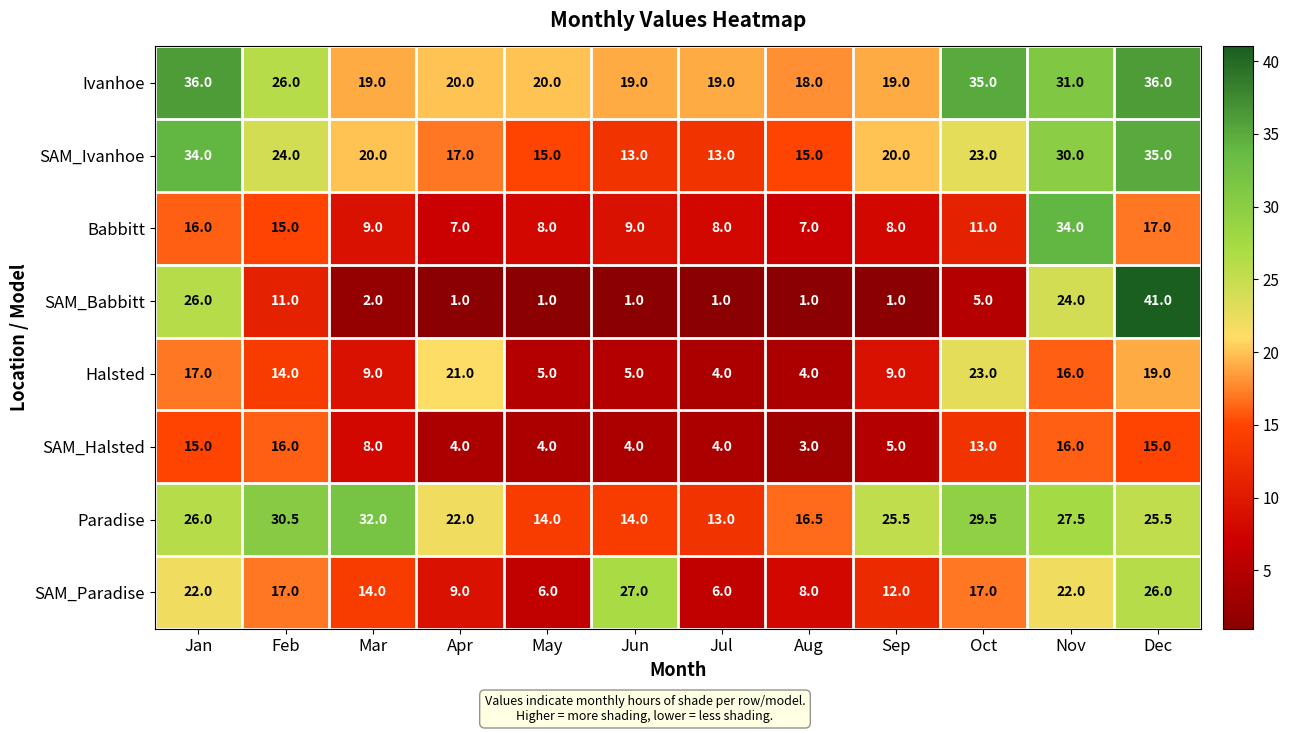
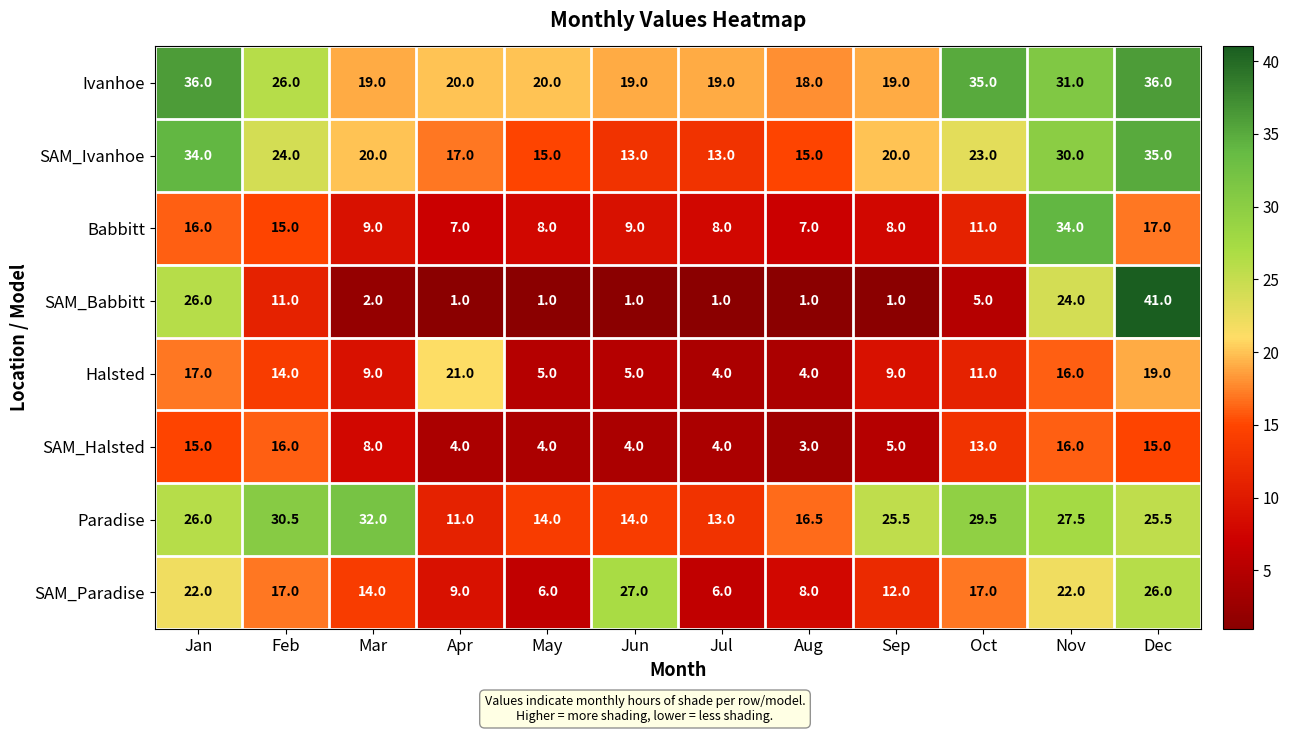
  {
    "Ivanhoe": {
      "Jan": 36.0,
      "Feb": 26.0,
      "Mar": 19.0,
      "Apr": 20.0,
      "May": 20.0,
      "Jun": 19.0,
      "Jul": 19.0,
      "Aug": 18.0,
      "Sep": 19.0,
      "Oct": 35.0,
      "Nov": 31.0,
      "Dec": 36.0
    },
    "SAM_Ivanhoe": {
      "Jan": 34.0,
      "Feb": 24.0,
      "Mar": 20.0,
      "Apr": 17.0,
      "May": 15.0,
      "Jun": 13.0,
      "Jul": 13.0,
      "Aug": 15.0,
      "Sep": 20.0,
      "Oct": 23.0,
      "Nov": 30.0,
      "Dec": 35.0
    },
    "Babbitt": {
      "Jan": 16.0,
      "Feb": 15.0,
      "Mar": 9.0,
      "Apr": 7.0,
      "May": 8.0,
      "Jun": 9.0,
      "Jul": 8.0,
      "Aug": 7.0,
      "Sep": 8.0,
      "Oct": 11.0,
      "Nov": 34.0,
      "Dec": 17.0
    },
    "SAM_Babbitt": {
      "Jan": 26.0,
      "Feb": 11.0,
      "Mar": 2.0,
      "Apr": 1.0,
      "May": 1.0,
      "Jun": 1.0,
      "Jul": 1.0,
      "Aug": 1.0,
      "Sep": 1.0,
      "Oct": 5.0,
      "Nov": 24.0,
      "Dec": 41.0
    },
    "Halsted": {
      "Jan": 17.0,
      "Feb": 14.0,
      "Mar": 9.0,
      "Apr": 21.0,
      "May": 5.0,
      "Jun": 5.0,
      "Jul": 4.0,
      "Aug": 4.0,
      "Sep": 9.0,
-     "Oct": 23.0,
+     "Oct": 11.0,
      "Nov": 16.0,
      "Dec": 19.0
    },
    "SAM_Halsted": {
      "Jan": 15.0,
      "Feb": 16.0,
      "Mar": 8.0,
      "Apr": 4.0,
      "May": 4.0,
      "Jun": 4.0,
      "Jul": 4.0,
      "Aug": 3.0,
      "Sep": 5.0,
      "Oct": 13.0,
      "Nov": 16.0,
      "Dec": 15.0
    },
    "Paradise": {
      "Jan": 26.0,
      "Feb": 30.5,
      "Mar": 32.0,
-     "Apr": 22.0,
+     "Apr": 11.0,
      "May": 14.0,
      "Jun": 14.0,
      "Jul": 13.0,
      "Aug": 16.5,
      "Sep": 25.5,
      "Oct": 29.5,
      "Nov": 27.5,
      "Dec": 25.5
    },
    "SAM_Paradise": {
      "Jan": 22.0,
      "Feb": 17.0,
      "Mar": 14.0,
      "Apr": 9.0,
      "May": 6.0,
      "Jun": 27.0,
      "Jul": 6.0,
      "Aug": 8.0,
      "Sep": 12.0,
      "Oct": 17.0,
      "Nov": 22.0,
      "Dec": 26.0
    }
  }
